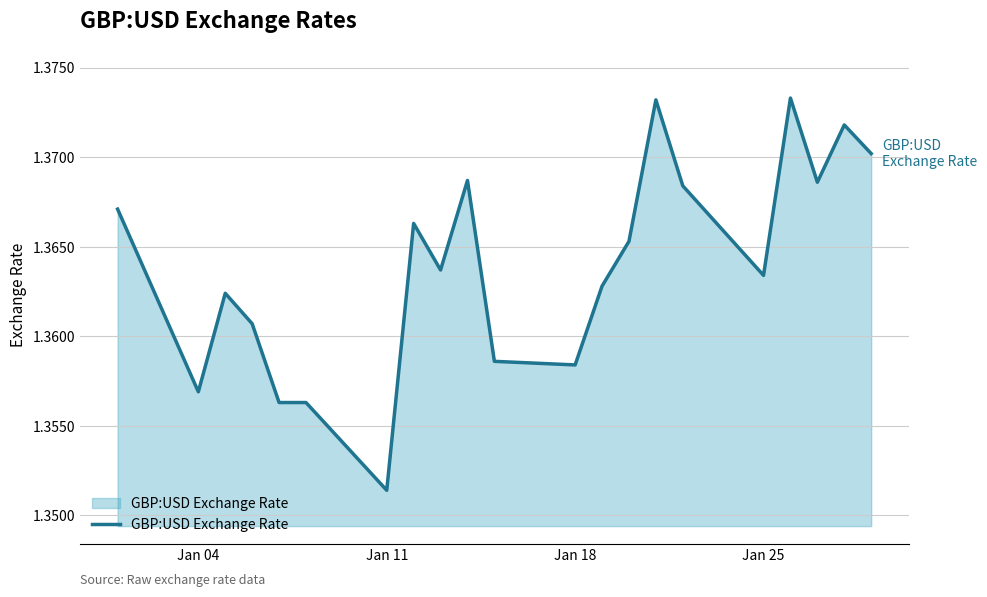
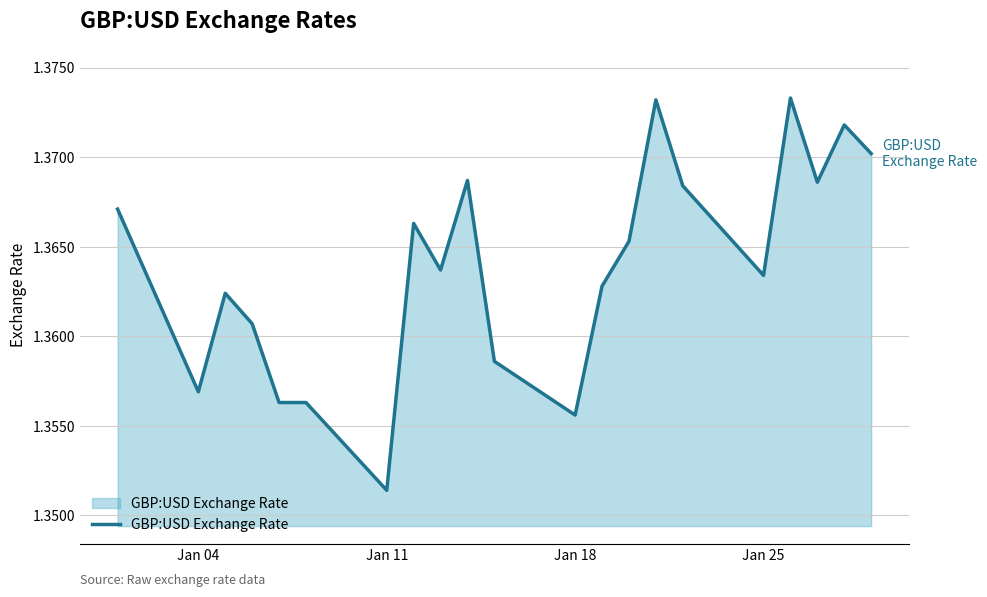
  {
    "Jan 04": 1.3569,
    "Jan 11": 1.3514,
-   "Jan 18": 1.3584,
+   "Jan 18": 1.3556,
    "Jan 25": 1.3634
  }
